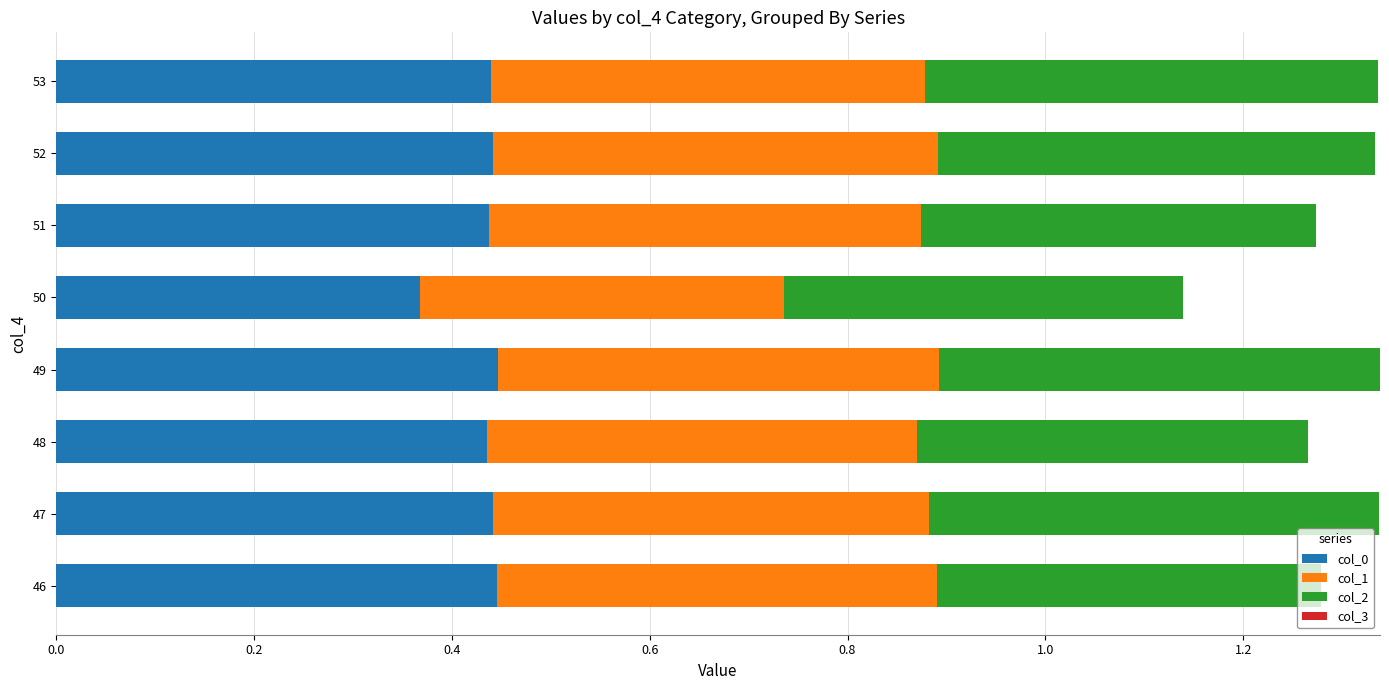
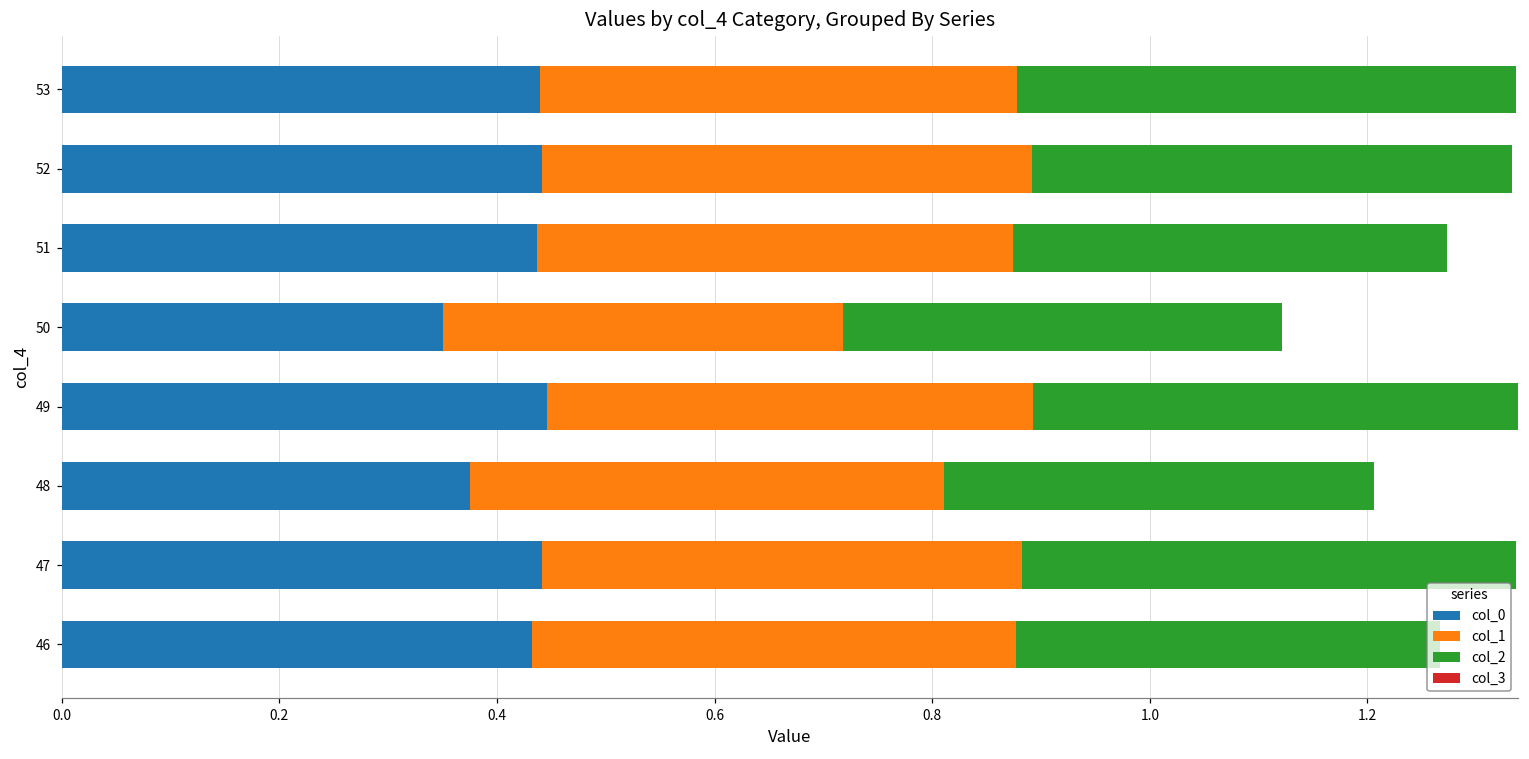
  {
    "col_0": {
      "53": 0.44,
      "52": 0.44,
      "51": 0.44,
-     "50": 0.37,
+     "50": 0.35,
      "49": 0.45,
-     "48": 0.44,
+     "48": 0.38,
      "47": 0.44,
-     "46": 0.45
+     "46": 0.43
    },
    "col_1": {
      "53": 0.44,
      "52": 0.45,
      "51": 0.44,
      "50": 0.37,
      "49": 0.45,
      "48": 0.44,
      "47": 0.44,
      "46": 0.45
    }
  }
